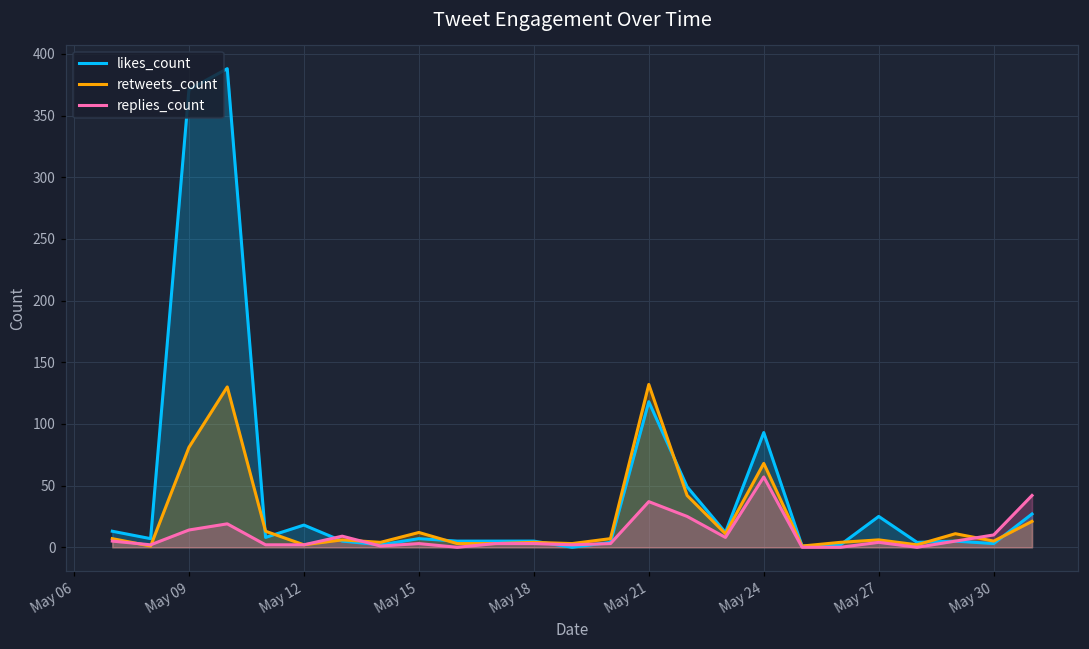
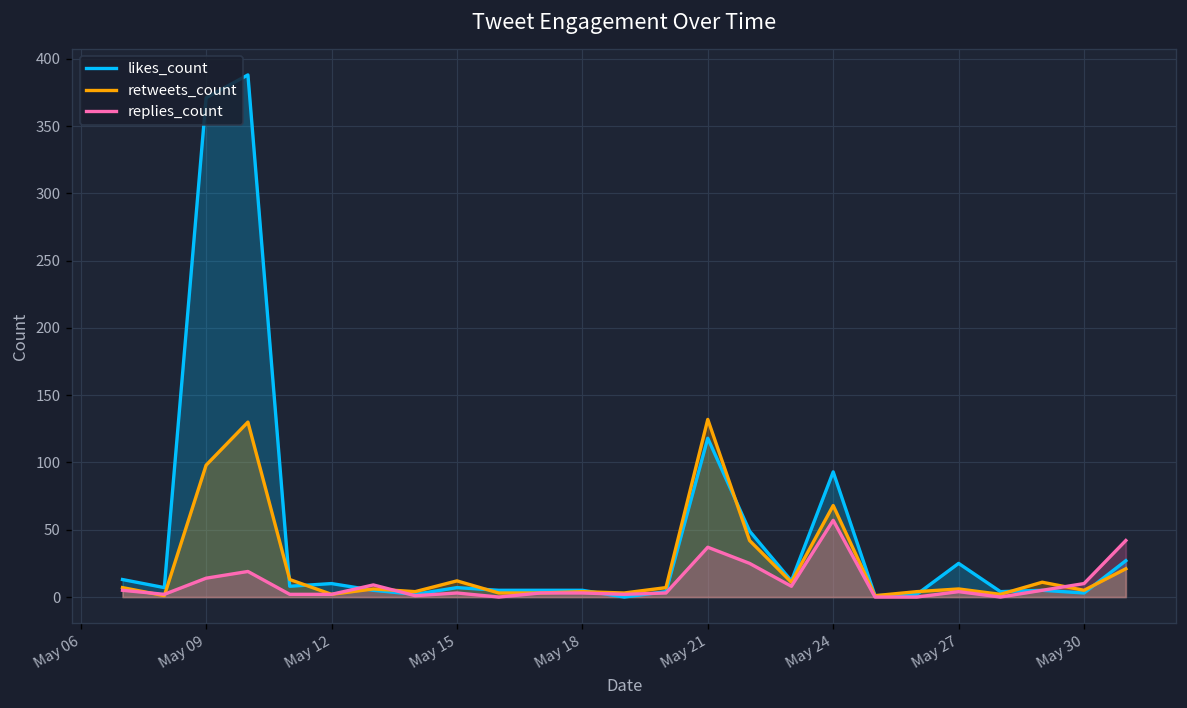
  {
    "likes_count": {
-     "May 12": 18,
+     "May 12": 10,
      "May 15": 7,
      "May 21": 118,
      "May 24": 93,
      "May 27": 25
    },
    "retweets_count": {
-     "May 09": 81,
+     "May 09": 98,
      "May 15": 12,
      "May 21": 132,
      "May 24": 68
    },
    "replies_count": {
      "May 09": 14,
      "May 15": 3,
      "May 21": 37,
      "May 24": 57,
      "May 30": 10
    }
  }
